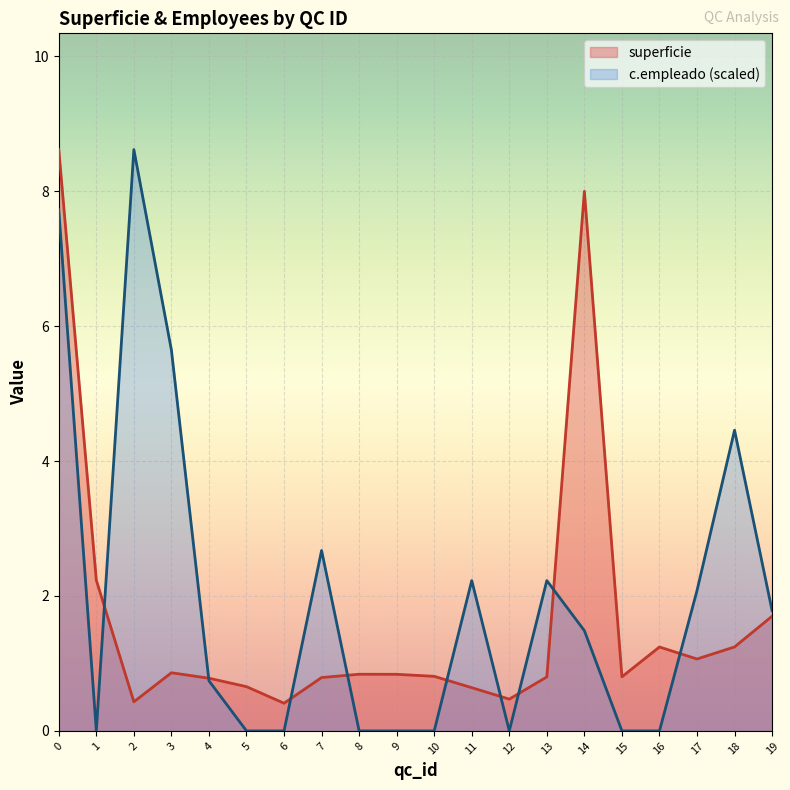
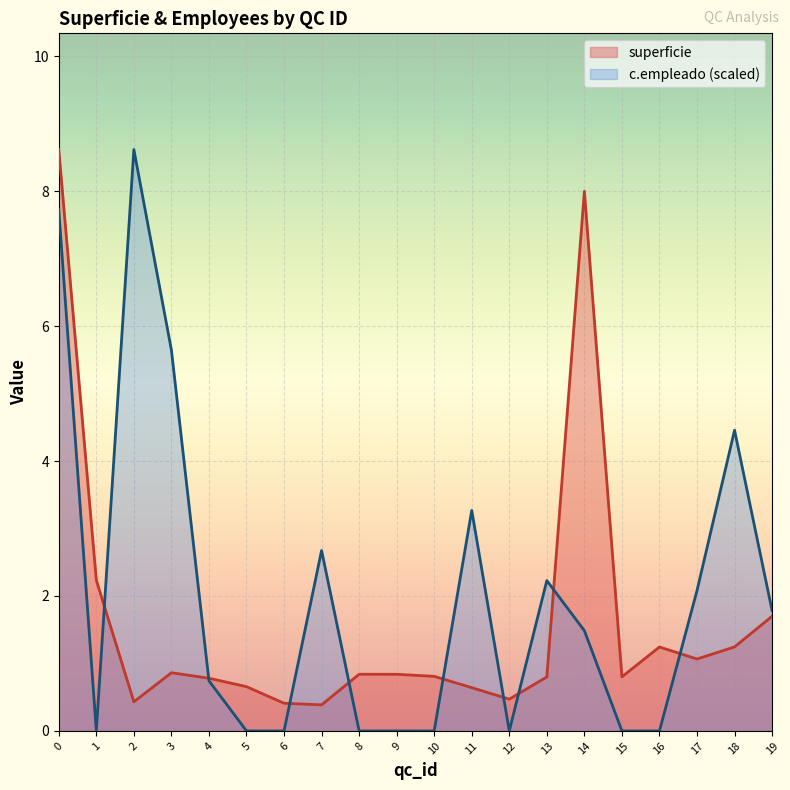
  {
    "superficie": {
      "0": 8.6,
      "1": 2.2,
      "2": 0.4,
      "3": 0.9,
      "4": 0.8,
      "5": 0.7,
      "6": 0.4,
-     "7": 0.8,
+     "7": 0.4,
      "8": 0.8,
      "9": 0.8,
      "10": 0.8,
      "11": 0.6,
      "12": 0.5,
      "13": 0.8,
      "14": 8.0,
      "15": 0.8,
      "16": 1.2,
      "17": 1.1,
      "18": 1.2,
      "19": 1.7
    },
    "c.empleado (scaled)": {
      "0": 7.7,
      "1": 0.0,
      "2": 8.6,
      "3": 5.6,
      "4": 0.7,
      "5": 0.0,
      "6": 0.0,
      "7": 2.7,
      "8": 0.0,
      "9": 0.0,
      "10": 0.0,
-     "11": 2.2,
+     "11": 3.3,
      "12": 0.0,
      "13": 2.2,
      "14": 1.5,
      "15": 0.0,
      "16": 0.0,
      "17": 2.1,
      "18": 4.5,
      "19": 1.8
    }
  }
